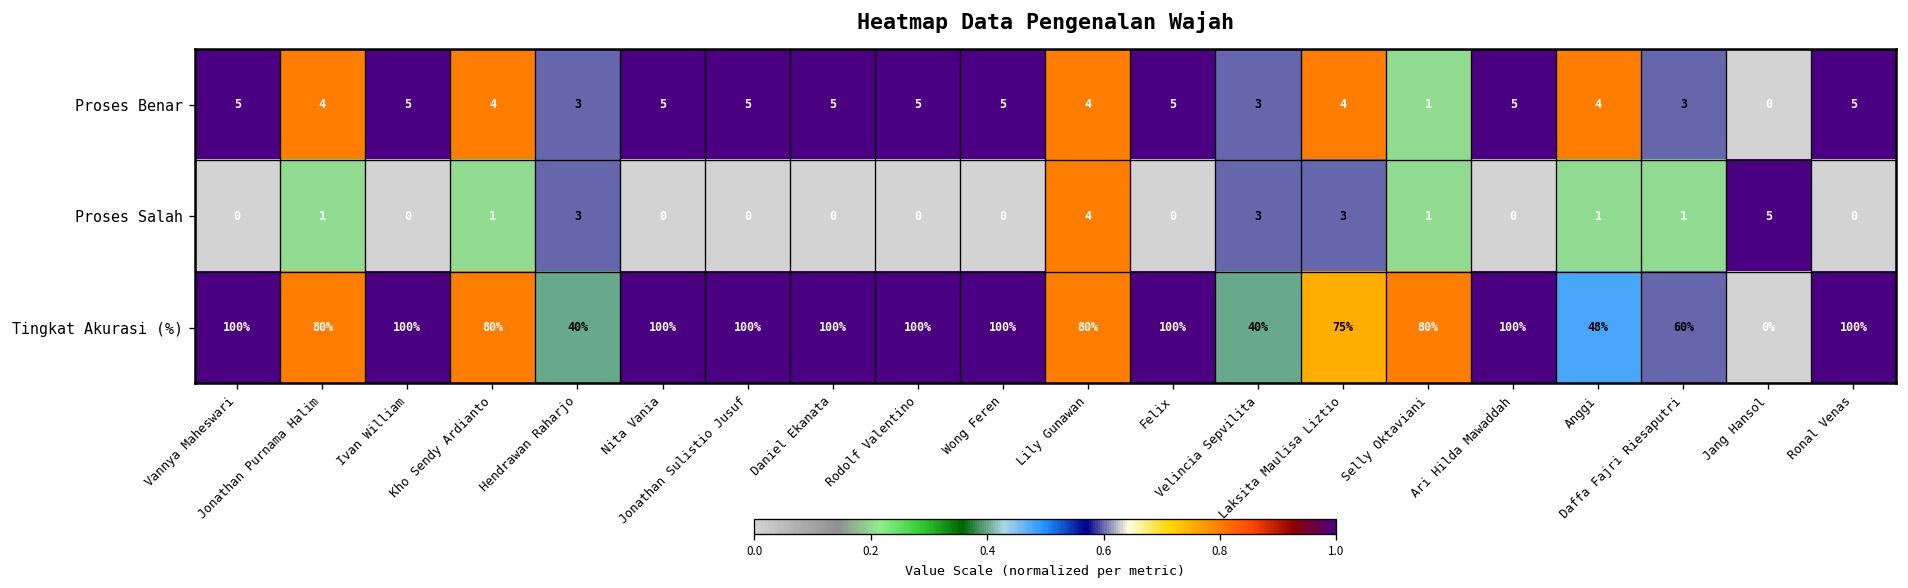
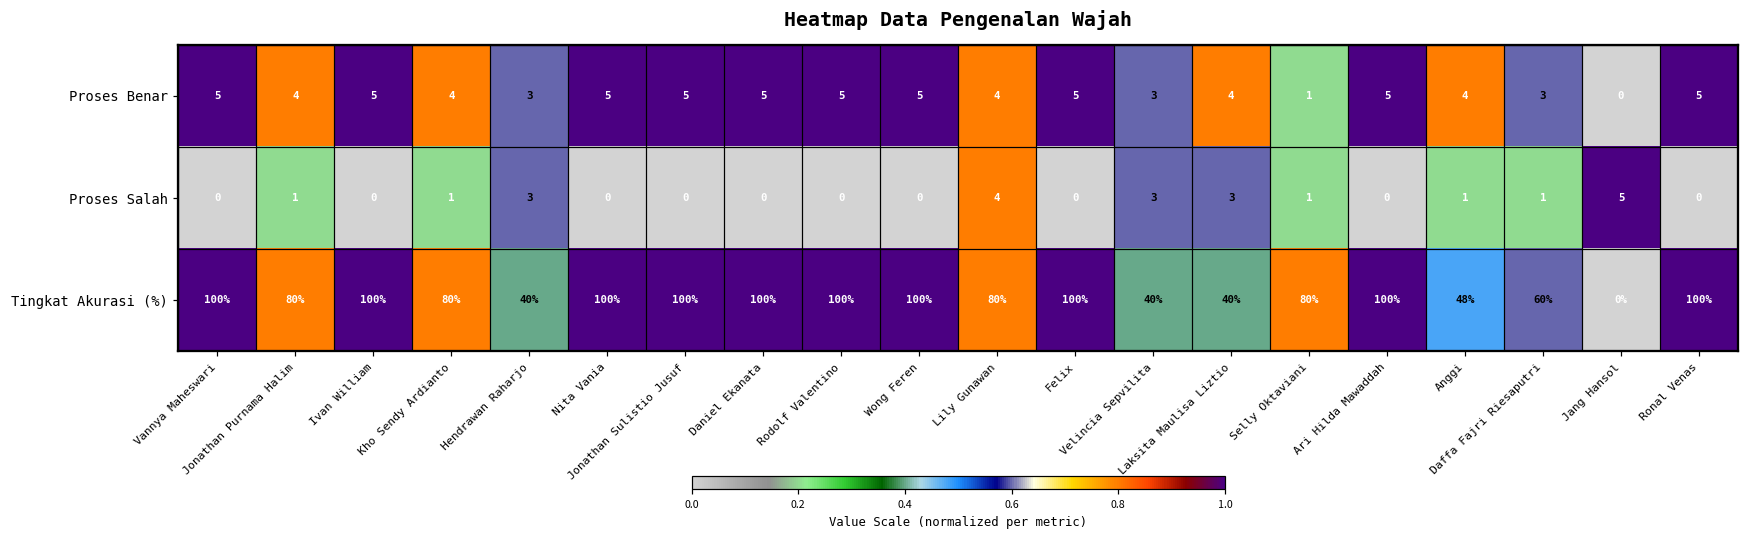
  {
    "Proses Benar": {
      "Vannya Maheswari": "5",
      "Jonathan Purnama Halim": "4",
      "Ivan William": "5",
      "Kho Sendy Ardianto": "4",
      "Hendrawan Raharjo": "3",
      "Nita Vania": "5",
      "Jonathan Sulistio Jusuf": "5",
      "Daniel Ekanata": "5",
      "Rodolf Valentino": "5",
      "Wong Feren": "5",
      "Lily Gunawan": "4",
      "Felix": "5",
      "Velincia Sepvilita": "3",
      "Laksita Maulisa Liztio": "4",
      "Selly Oktaviani": "1",
      "Ari Hilda Mawaddah": "5",
      "Anggi": "4",
      "Daffa Fajri Riesaputri": "3",
      "Ronal Venas": "5"
    },
    "Proses Salah": {
      "Jonathan Purnama Halim": "1",
      "Kho Sendy Ardianto": "1",
      "Hendrawan Raharjo": "3",
      "Lily Gunawan": "4",
      "Velincia Sepvilita": "3",
      "Laksita Maulisa Liztio": "3",
      "Selly Oktaviani": "1",
      "Anggi": "1",
      "Daffa Fajri Riesaputri": "1",
      "Jang Hansol": "5"
    },
    "Tingkat Akurasi (%)": {
      "Vannya Maheswari": "100%",
      "Jonathan Purnama Halim": "80%",
      "Ivan William": "100%",
      "Kho Sendy Ardianto": "80%",
      "Hendrawan Raharjo": "40%",
      "Nita Vania": "100%",
      "Jonathan Sulistio Jusuf": "100%",
      "Daniel Ekanata": "100%",
      "Rodolf Valentino": "100%",
      "Wong Feren": "100%",
      "Lily Gunawan": "80%",
      "Felix": "100%",
      "Velincia Sepvilita": "40%",
-     "Laksita Maulisa Liztio": "75%",
+     "Laksita Maulisa Liztio": "40%",
      "Selly Oktaviani": "80%",
      "Ari Hilda Mawaddah": "100%",
      "Anggi": "48%",
      "Daffa Fajri Riesaputri": "60%",
      "Ronal Venas": "100%"
    }
  }
